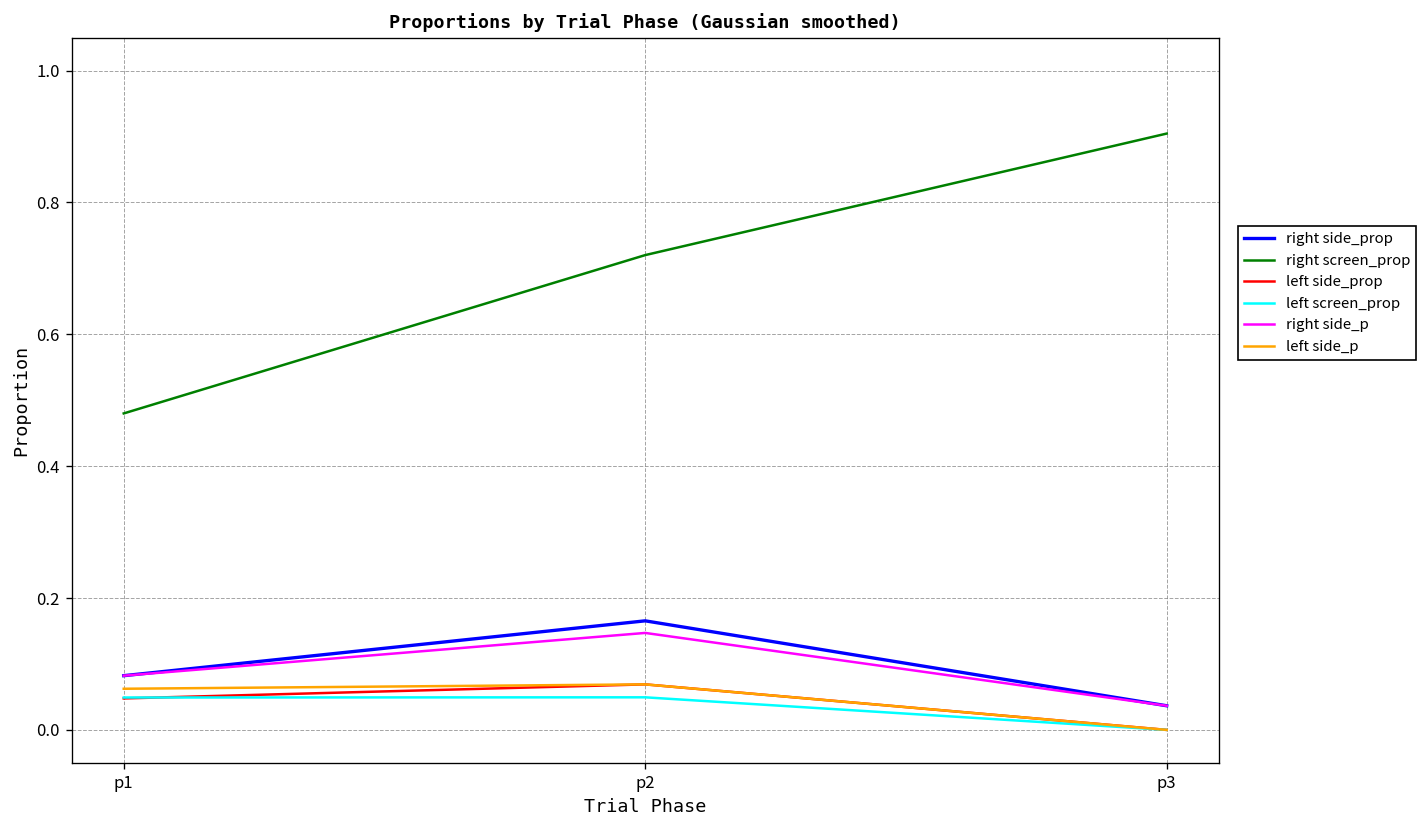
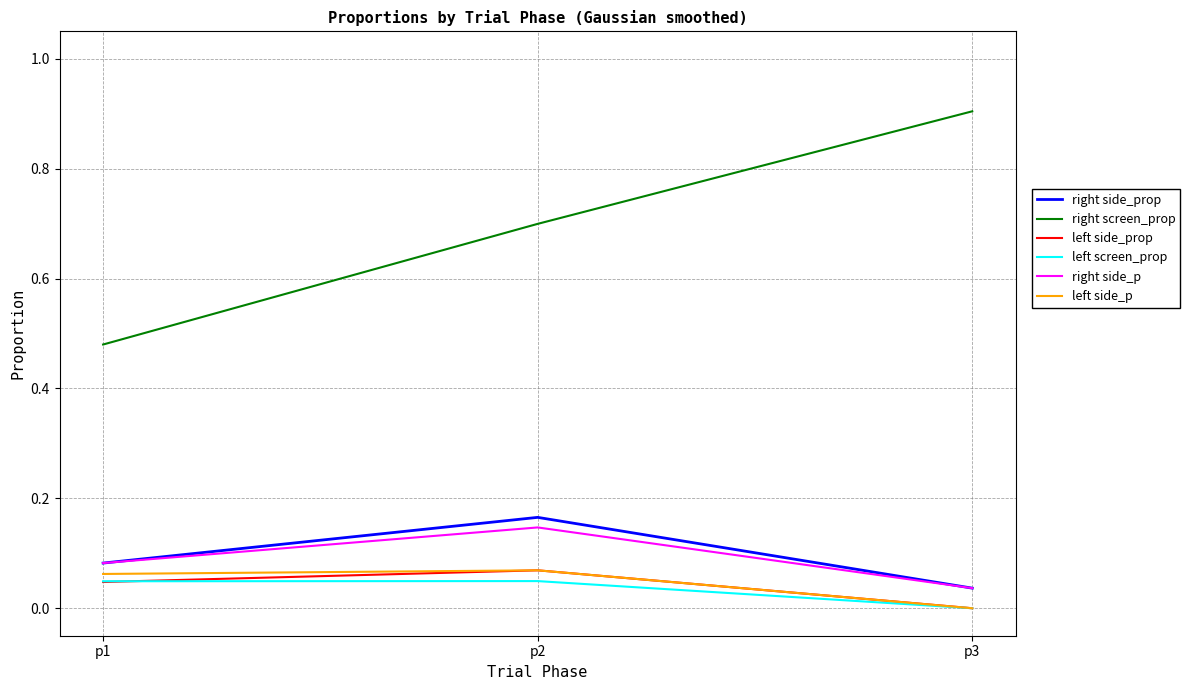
  {
    "right side_prop": {
      "p2": 0.17
    },
    "right screen_prop": {
      "p1": 0.48,
-     "p2": 0.72,
+     "p2": 0.70,
      "p3": 0.90
    },
    "left screen_prop": {
      "p2": 0.05
    },
    "right side_p": {
      "p2": 0.15
    },
    "left side_p": {
      "p1": 0.06
    }
  }
